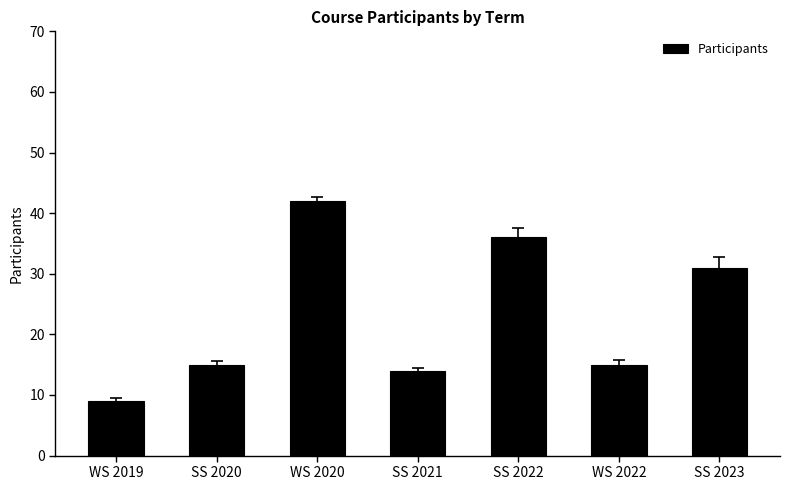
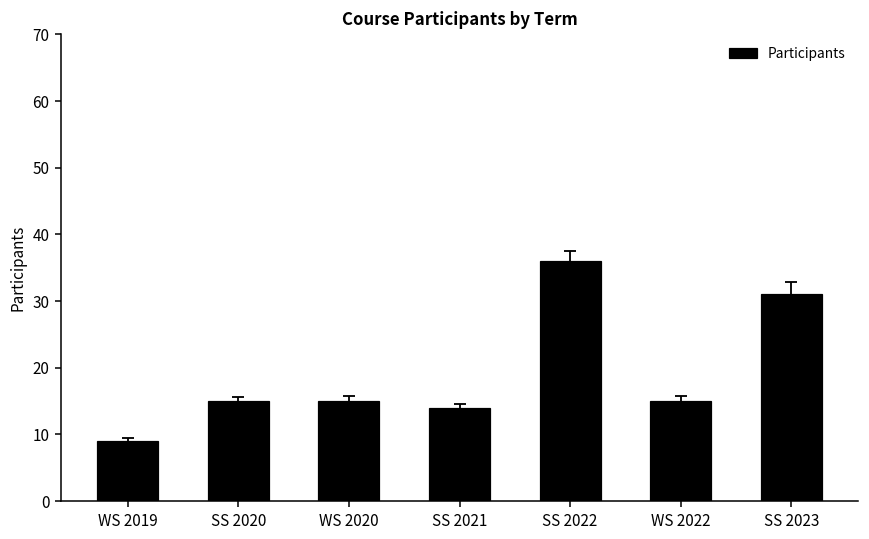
  {
    "Participants": {
      "WS 2019": 9,
      "SS 2020": 15,
-     "WS 2020": 42,
+     "WS 2020": 15,
      "SS 2021": 14,
      "SS 2022": 36,
      "WS 2022": 15,
      "SS 2023": 31
    }
  }
